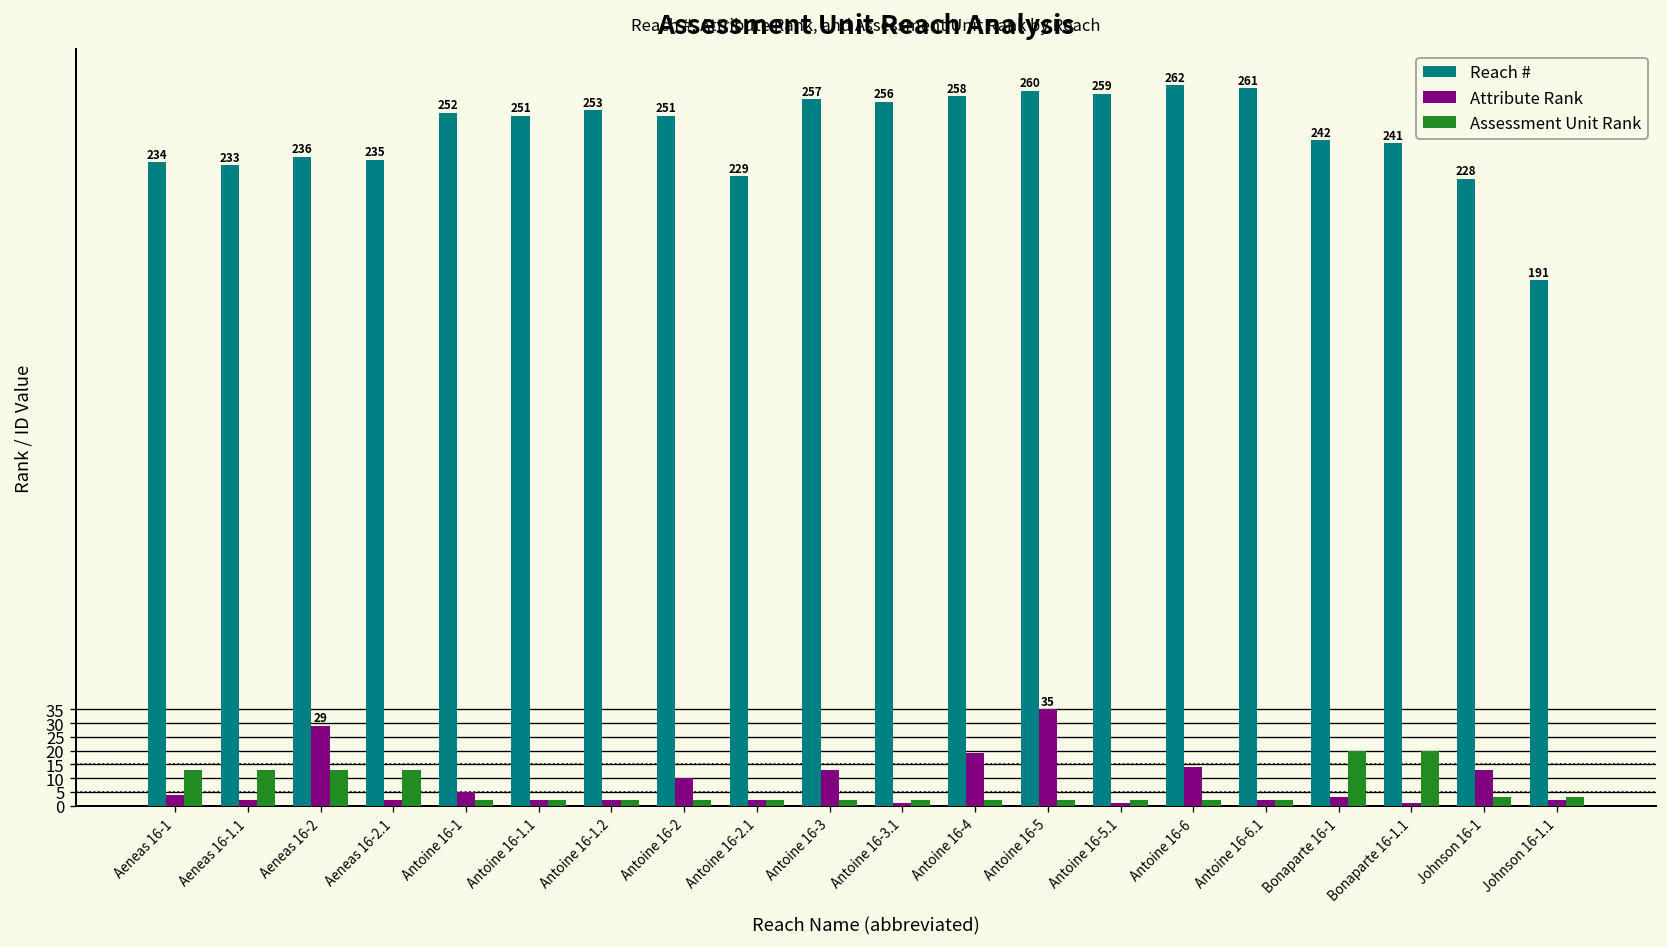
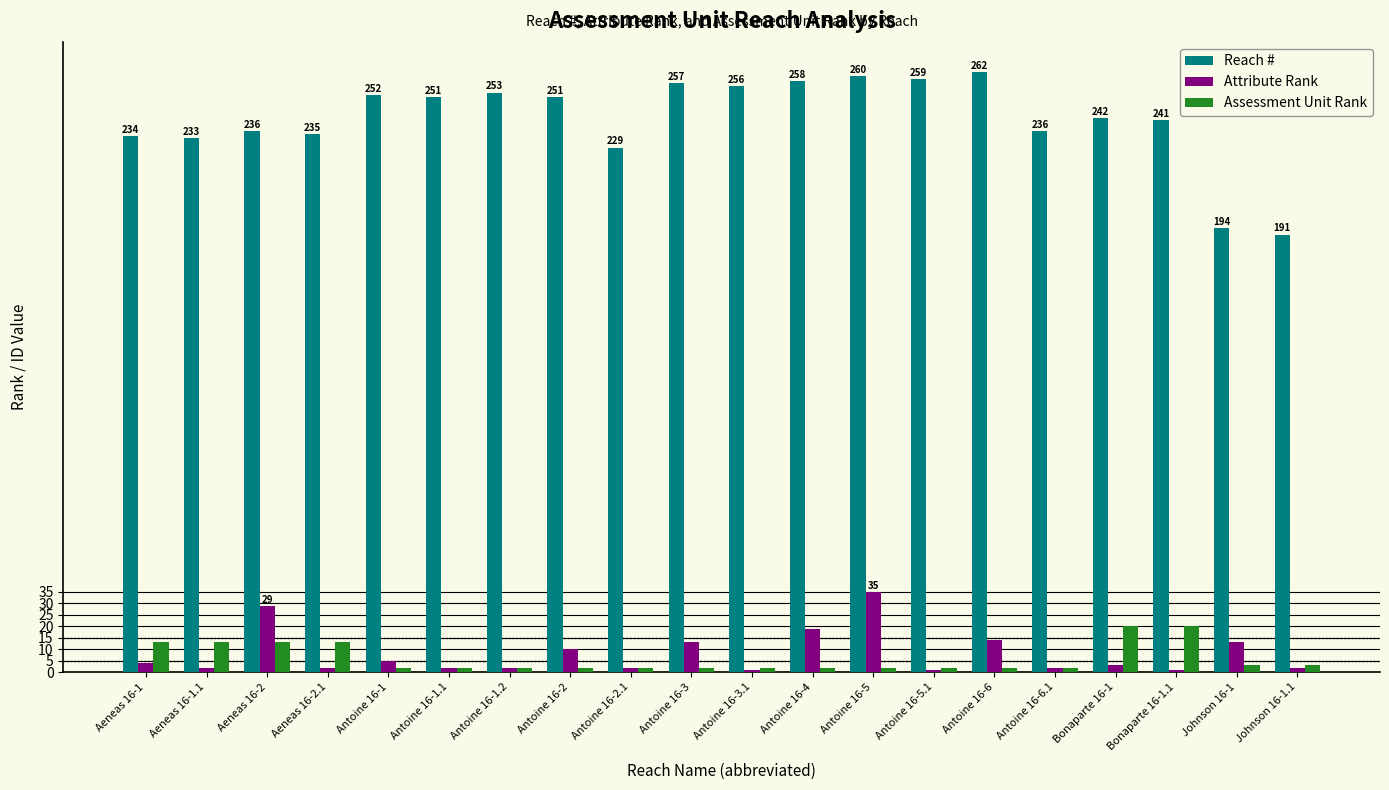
  {
    "Reach #": {
      "Aeneas 16-1": 234,
      "Aeneas 16-1.1": 233,
      "Aeneas 16-2": 236,
      "Aeneas 16-2.1": 235,
      "Antoine 16-1": 252,
      "Antoine 16-1.1": 251,
      "Antoine 16-1.2": 253,
      "Antoine 16-2": 251,
      "Antoine 16-2.1": 229,
      "Antoine 16-3": 257,
      "Antoine 16-3.1": 256,
      "Antoine 16-4": 258,
      "Antoine 16-5": 260,
      "Antoine 16-5.1": 259,
      "Antoine 16-6": 262,
-     "Antoine 16-6.1": 261,
+     "Antoine 16-6.1": 236,
      "Bonaparte 16-1": 242,
      "Bonaparte 16-1.1": 241,
-     "Johnson 16-1": 228,
+     "Johnson 16-1": 194,
      "Johnson 16-1.1": 191
    },
    "Attribute Rank": {
      "Aeneas 16-2": 29,
      "Antoine 16-5": 35
    }
  }
